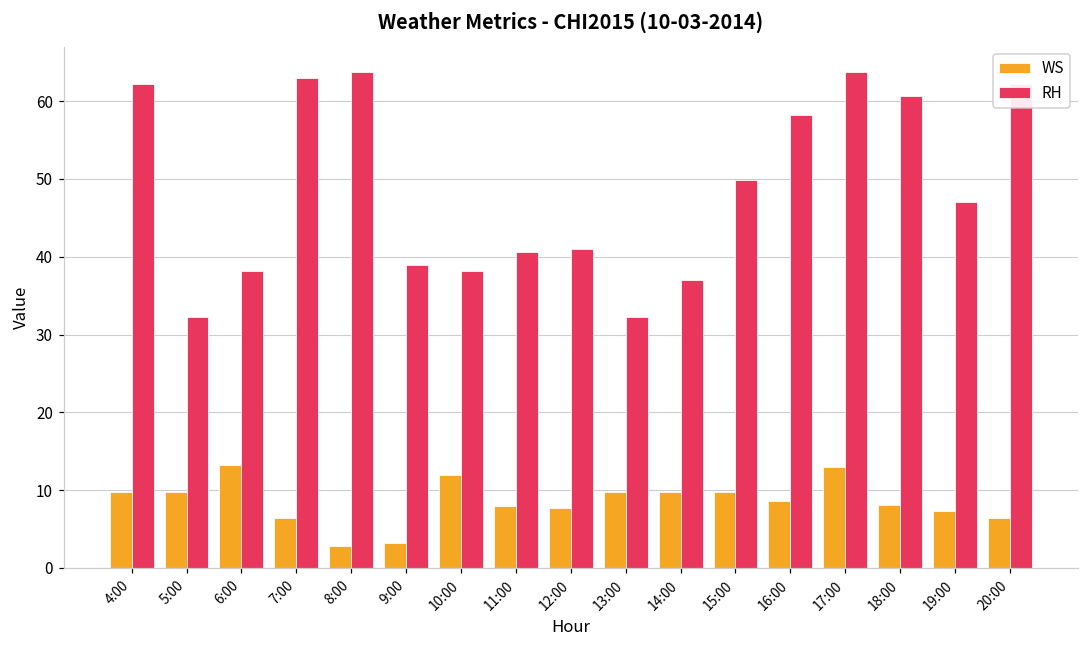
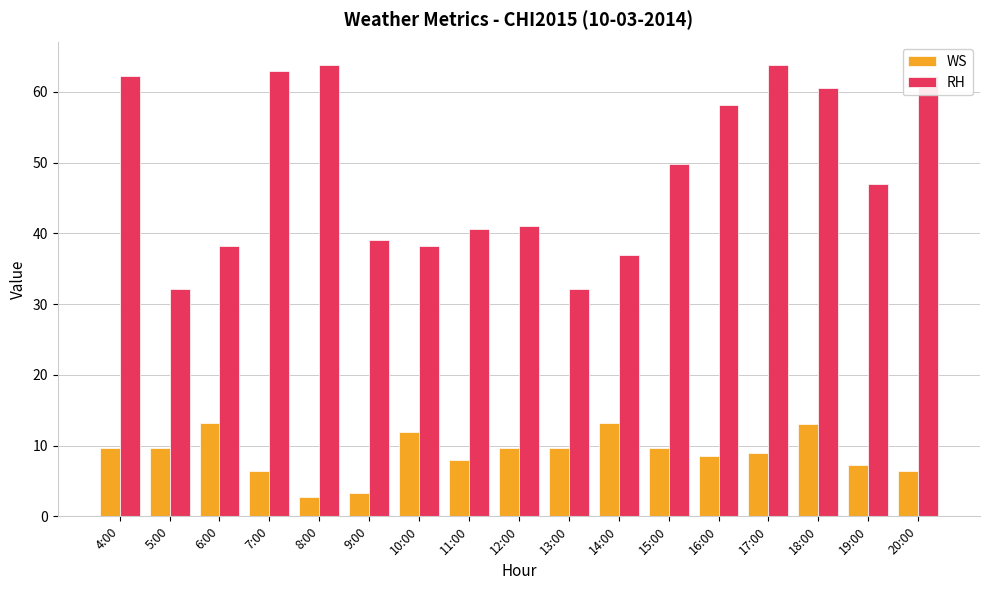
  {
    "WS": {
      "4:00": 10,
      "5:00": 10,
      "6:00": 13,
      "7:00": 6,
      "8:00": 3,
      "9:00": 3,
      "10:00": 12,
      "11:00": 8,
-     "12:00": 8,
+     "12:00": 10,
      "13:00": 10,
-     "14:00": 10,
+     "14:00": 13,
      "15:00": 10,
      "16:00": 9,
-     "17:00": 13,
-     "18:00": 8,
+     "17:00": 9,
+     "18:00": 13,
      "19:00": 7,
      "20:00": 6
    },
    "RH": {
      "4:00": 62,
      "5:00": 32,
      "6:00": 38,
      "7:00": 63,
      "8:00": 64,
      "9:00": 39,
      "10:00": 38,
      "11:00": 41,
      "12:00": 41,
      "13:00": 32,
      "14:00": 37,
      "15:00": 50,
      "16:00": 58,
      "17:00": 64,
      "18:00": 61,
      "19:00": 47
    }
  }
